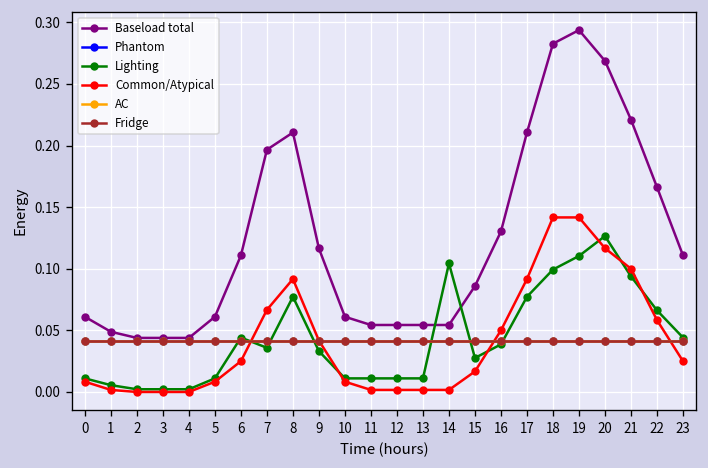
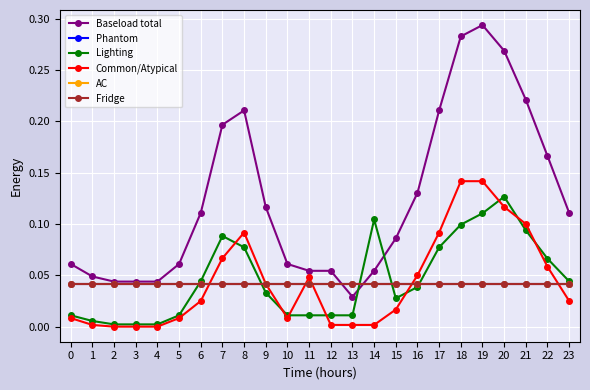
  {
    "Baseload total": {
      "0": 0.061,
      "1": 0.049,
      "5": 0.061,
      "6": 0.111,
      "7": 0.197,
      "8": 0.211,
      "9": 0.116,
      "10": 0.061,
      "11": 0.054,
      "12": 0.054,
-     "13": 0.054,
+     "13": 0.029,
      "14": 0.054,
      "15": 0.086,
      "16": 0.130,
      "17": 0.211,
      "18": 0.283,
      "19": 0.294,
      "20": 0.269,
      "21": 0.221,
      "22": 0.166,
      "23": 0.111
    },
    "Fridge": {
      "0": 0.042,
      "1": 0.042,
      "5": 0.042,
      "6": 0.042,
      "7": 0.042,
      "8": 0.042,
      "10": 0.042,
      "11": 0.042,
      "12": 0.042,
      "13": 0.042,
      "14": 0.042,
      "15": 0.042,
      "16": 0.042,
      "17": 0.042,
      "18": 0.042,
      "19": 0.042,
      "20": 0.042,
      "21": 0.042,
      "22": 0.042,
      "23": 0.042
    },
    "Lighting": {
      "0": 0.011,
      "1": 0.006,
      "5": 0.011,
      "6": 0.044,
-     "7": 0.036,
+     "7": 0.088,
      "8": 0.077,
      "9": 0.033,
      "10": 0.011,
      "11": 0.011,
      "12": 0.011,
      "13": 0.011,
      "14": 0.104,
      "15": 0.028,
      "16": 0.039,
      "17": 0.077,
      "18": 0.099,
      "19": 0.110,
      "20": 0.127,
      "21": 0.094,
      "22": 0.066,
      "23": 0.044
    },
    "Common/Atypical": {
      "0": 0.008,
      "1": 0.002,
      "5": 0.008,
      "6": 0.025,
      "7": 0.067,
      "8": 0.092,
      "10": 0.008,
-     "11": 0.002,
+     "11": 0.048,
      "12": 0.002,
      "13": 0.002,
      "14": 0.002,
      "15": 0.017,
      "16": 0.050,
      "17": 0.092,
      "18": 0.142,
      "19": 0.142,
      "20": 0.117,
      "21": 0.100,
      "22": 0.058,
      "23": 0.025
    }
  }
